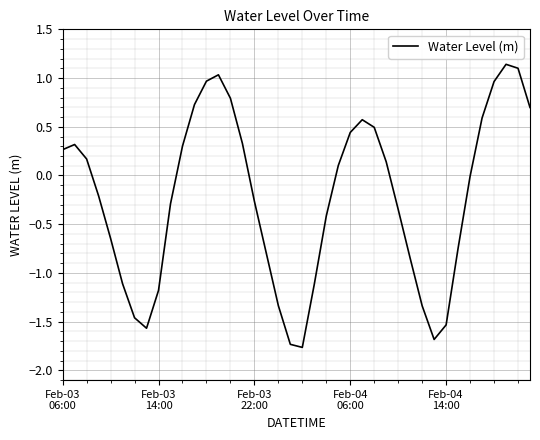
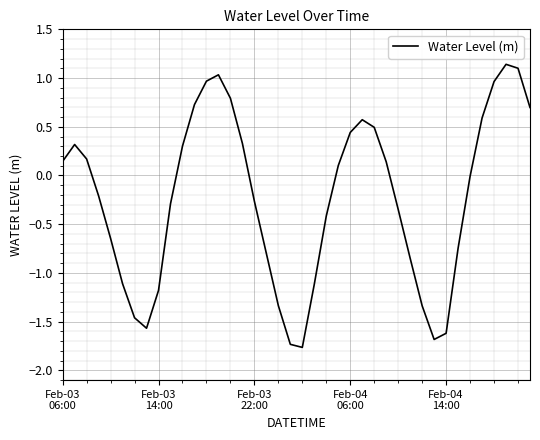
  {
-   "Feb-03 06:00": 0.3,
+   "Feb-03 06:00": 0.1,
    "Feb-03 14:00": -1.2,
    "Feb-03 22:00": -0.3,
    "Feb-04 06:00": 0.4,
-   "Feb-04 14:00": -1.5
+   "Feb-04 14:00": -1.6
  }
